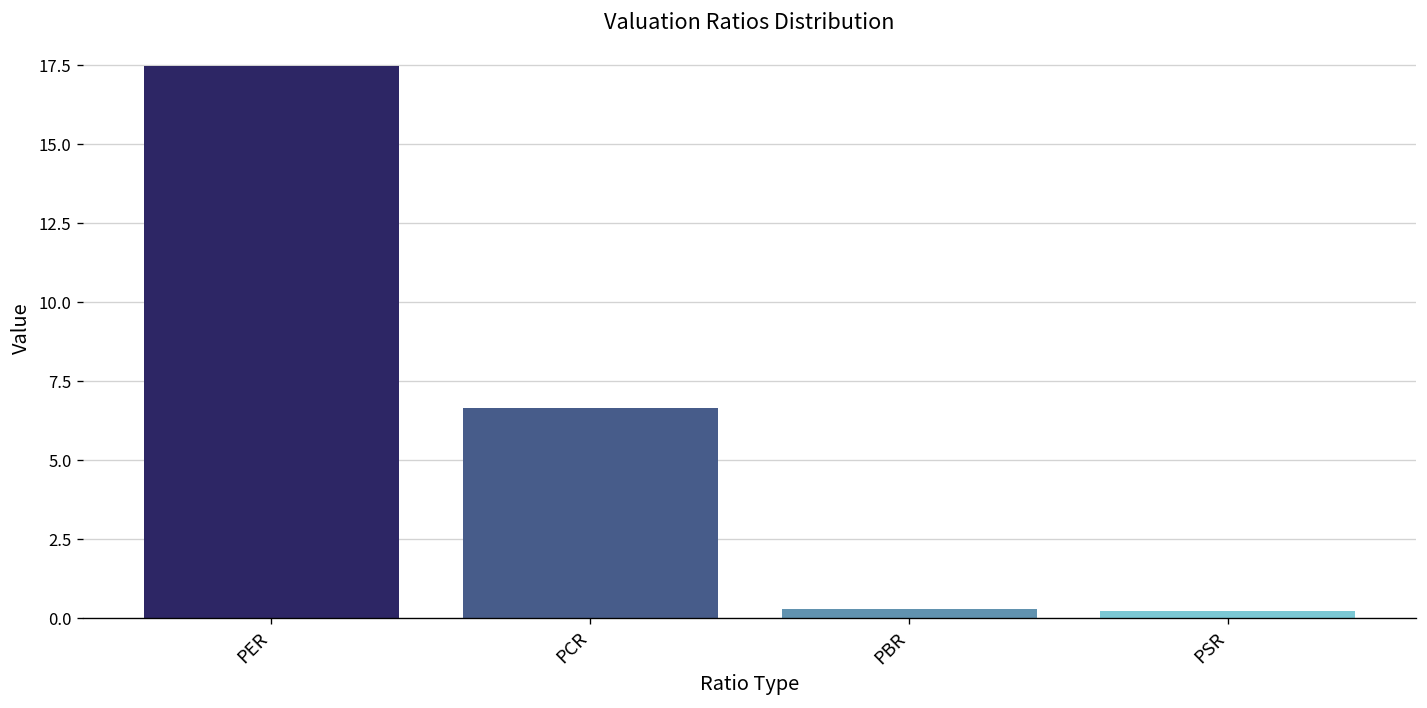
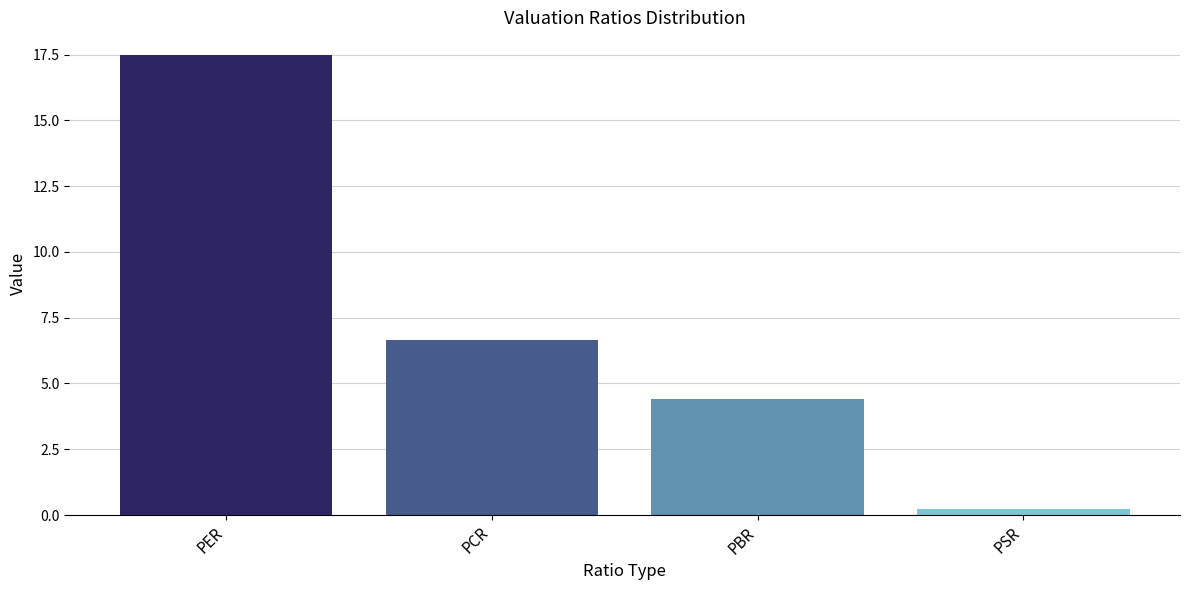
  {
    "PER": 17.5,
    "PCR": 6.6,
-   "PBR": 0.3,
+   "PBR": 4.4,
    "PSR": 0.2
  }
